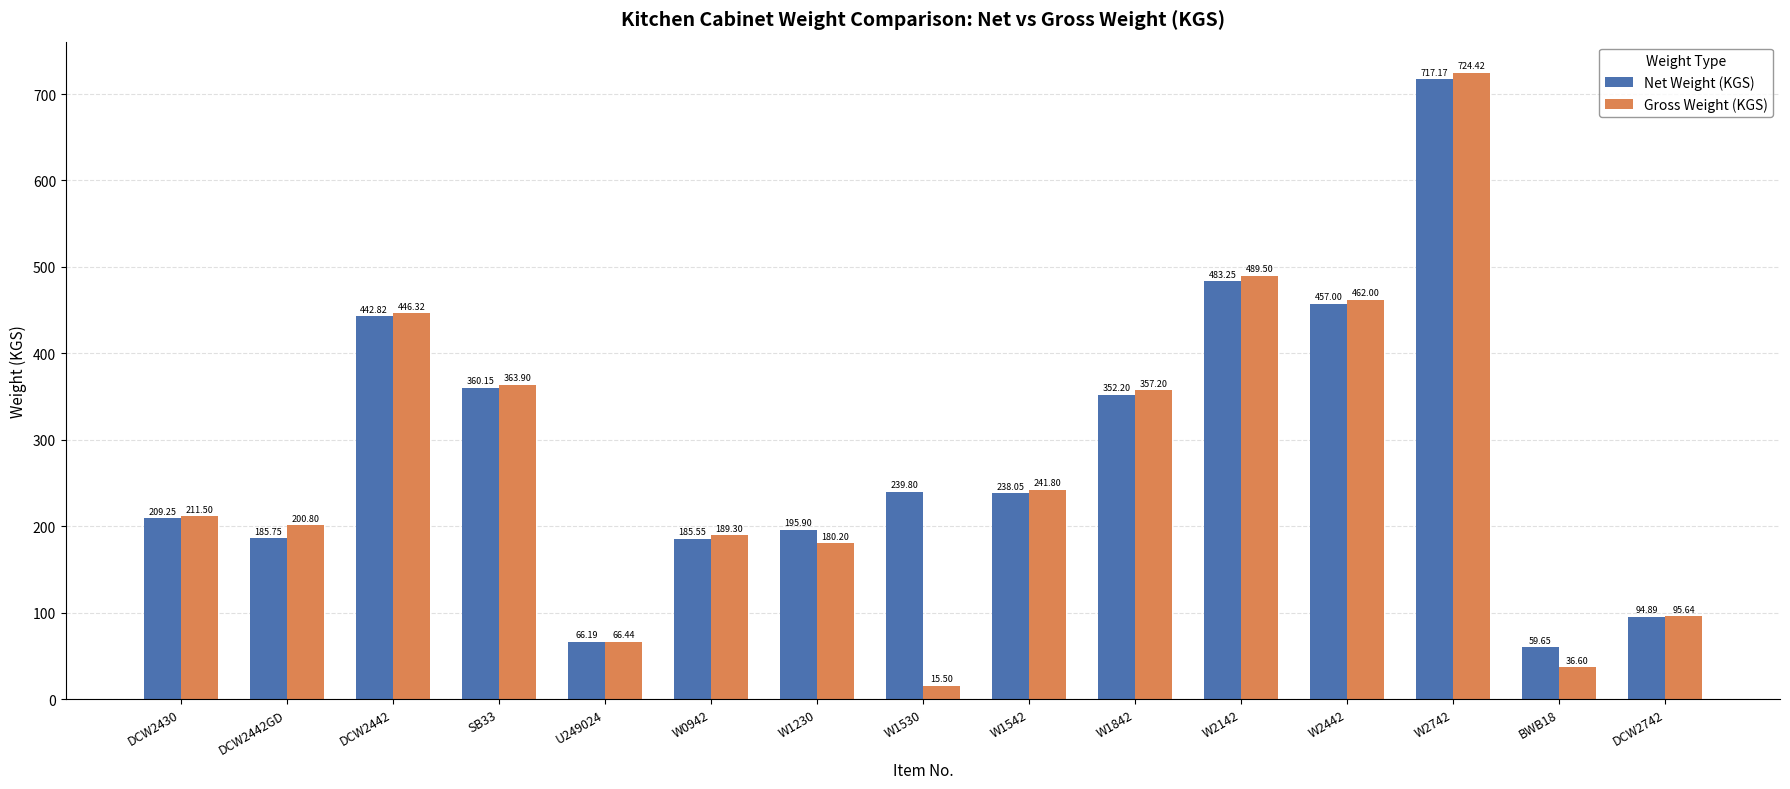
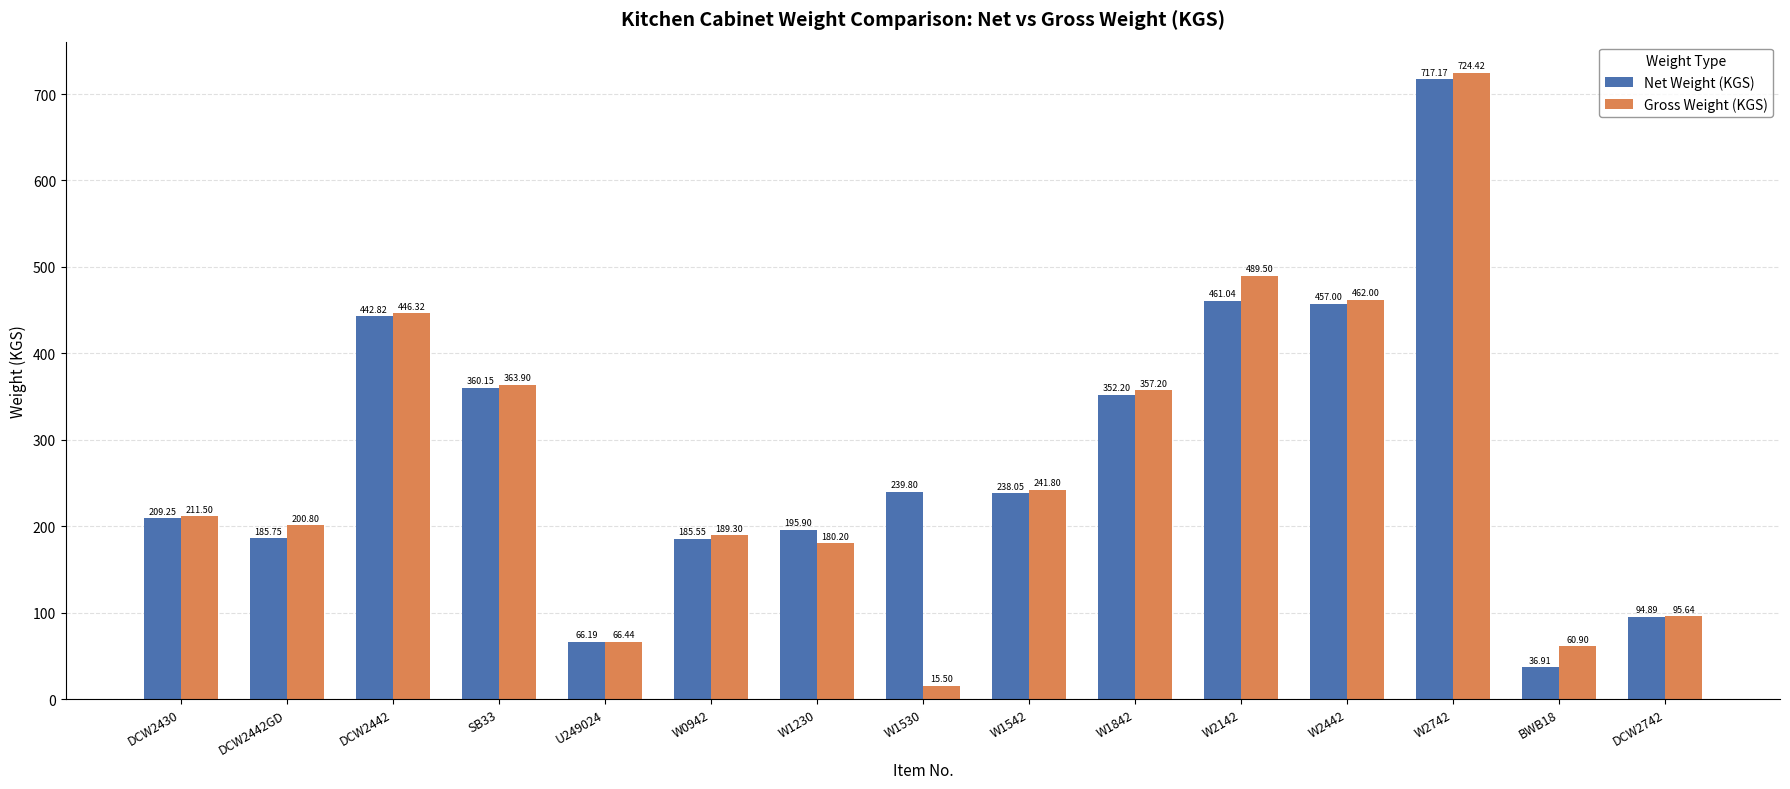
  {
    "Net Weight (KGS)": {
      "DCW2430": 209.25,
      "DCW2442GD": 185.75,
      "DCW2442": 442.82,
      "SB33": 360.15,
      "U249024": 66.19,
      "W0942": 185.55,
      "W1230": 195.90,
      "W1530": 239.80,
      "W1542": 238.05,
      "W1842": 352.20,
-     "W2142": 483.25,
+     "W2142": 461.04,
      "W2442": 457.00,
      "W2742": 717.17,
-     "BWB18": 59.65,
+     "BWB18": 36.91,
      "DCW2742": 94.89
    },
    "Gross Weight (KGS)": {
      "DCW2430": 211.50,
      "DCW2442GD": 200.80,
      "DCW2442": 446.32,
      "SB33": 363.90,
      "U249024": 66.44,
      "W0942": 189.30,
      "W1230": 180.20,
      "W1530": 15.50,
      "W1542": 241.80,
      "W1842": 357.20,
      "W2142": 489.50,
      "W2442": 462.00,
      "W2742": 724.42,
-     "BWB18": 36.60,
+     "BWB18": 60.90,
      "DCW2742": 95.64
    }
  }
